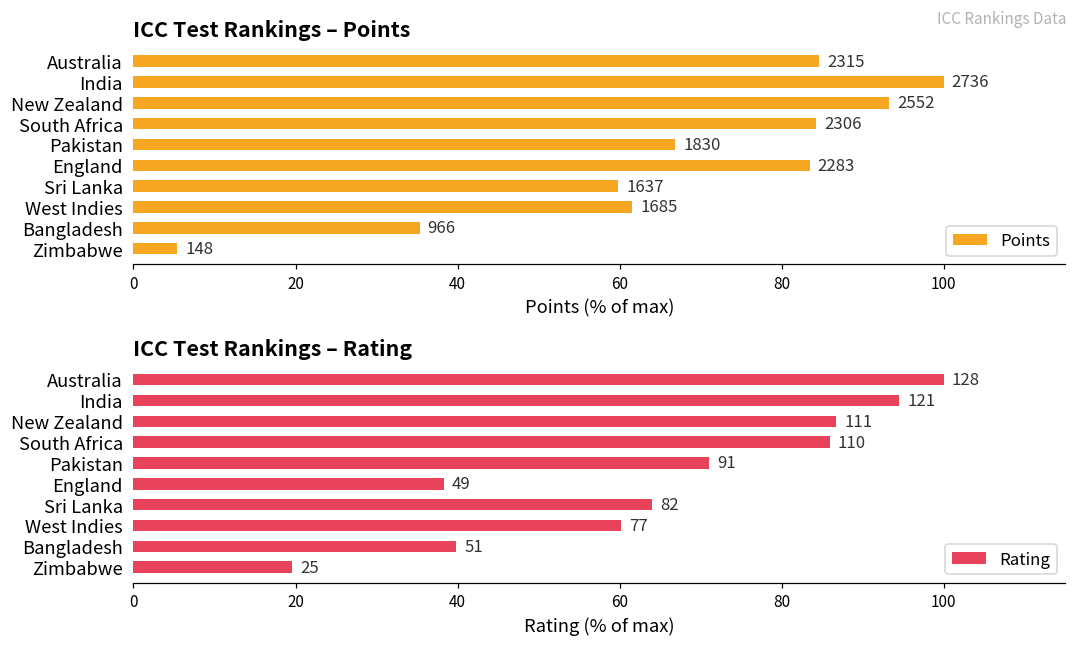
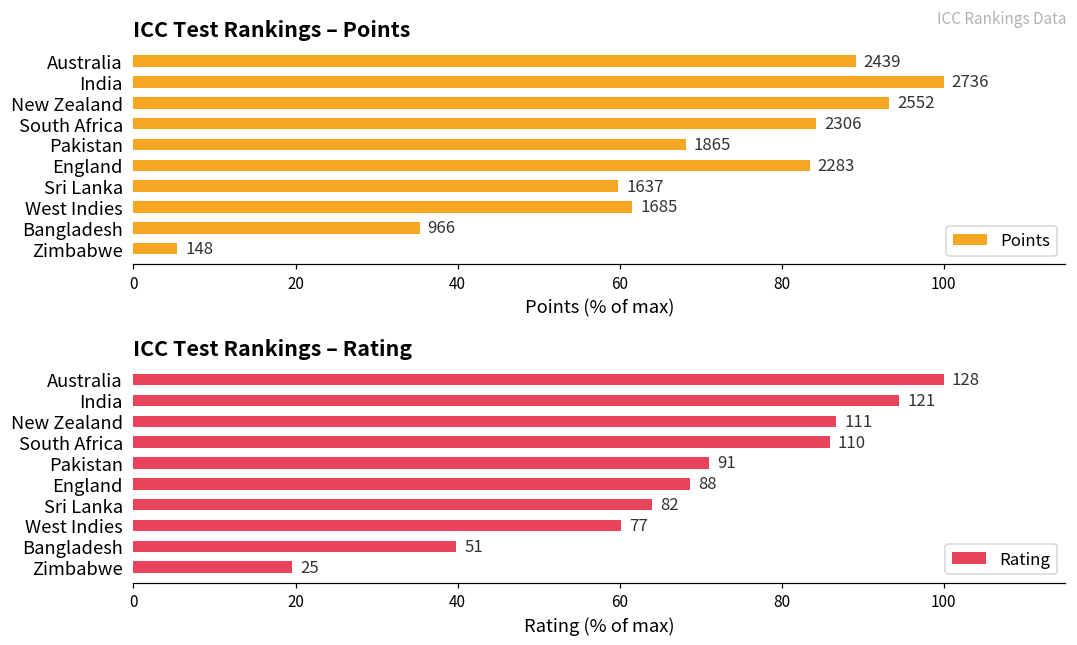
  {
    "ICC Test Rankings – Points": {
-     "Australia": 2315,
-     "Pakistan": 1830
+     "Australia": 2439,
+     "Pakistan": 1865
    },
    "ICC Test Rankings – Rating": {
-     "England": 49
+     "England": 88
    }
  }
